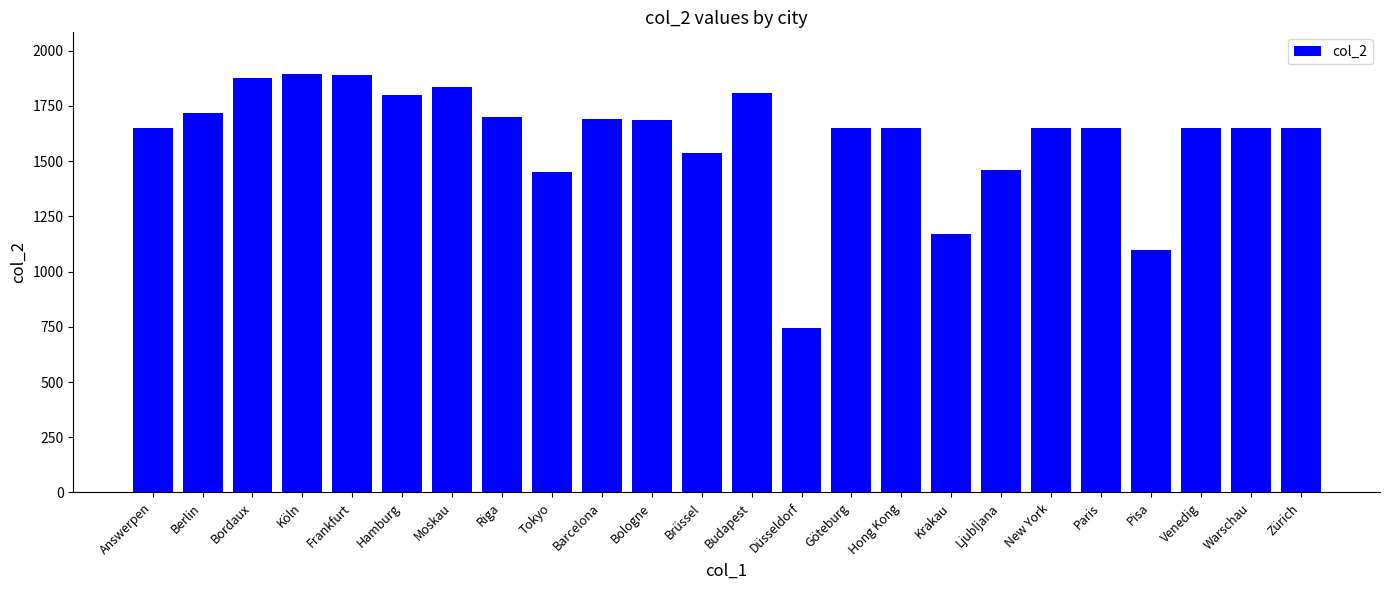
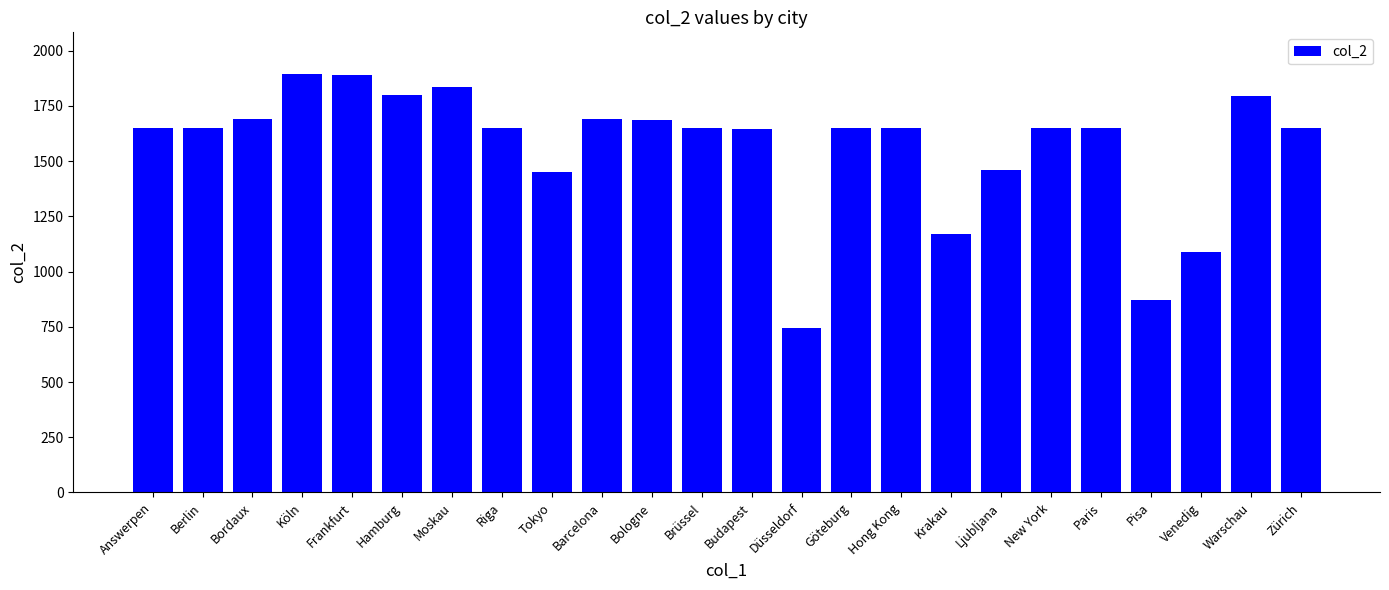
  {
    "Answerpen": 1650,
-   "Berlin": 1720,
-   "Bordaux": 1880,
+   "Berlin": 1650,
+   "Bordaux": 1690,
    "Köln": 1890,
    "Frankfurt": 1890,
    "Hamburg": 1800,
    "Moskau": 1840,
-   "Riga": 1700,
+   "Riga": 1650,
    "Tokyo": 1450,
    "Barcelona": 1690,
    "Bologne": 1690,
-   "Brüssel": 1540,
-   "Budapest": 1810,
+   "Brüssel": 1650,
+   "Budapest": 1650,
    "Düsseldorf": 750,
    "Göteburg": 1650,
    "Hong Kong": 1650,
    "Krakau": 1170,
    "Ljubljana": 1460,
    "New York": 1650,
    "Paris": 1650,
-   "Pisa": 1100,
-   "Venedig": 1650,
-   "Warschau": 1650,
+   "Pisa": 870,
+   "Venedig": 1090,
+   "Warschau": 1790,
    "Zürich": 1650
  }
